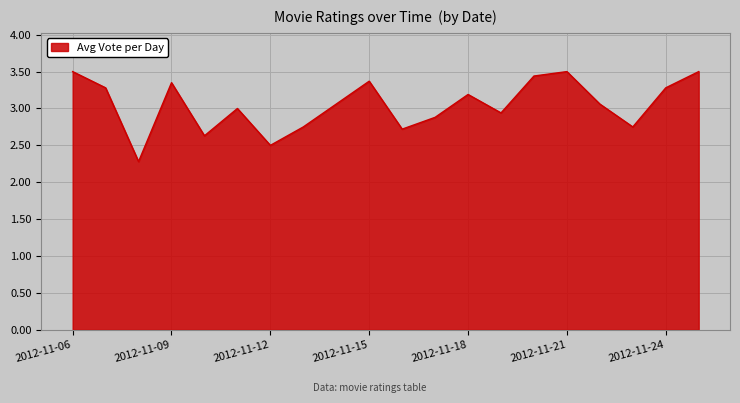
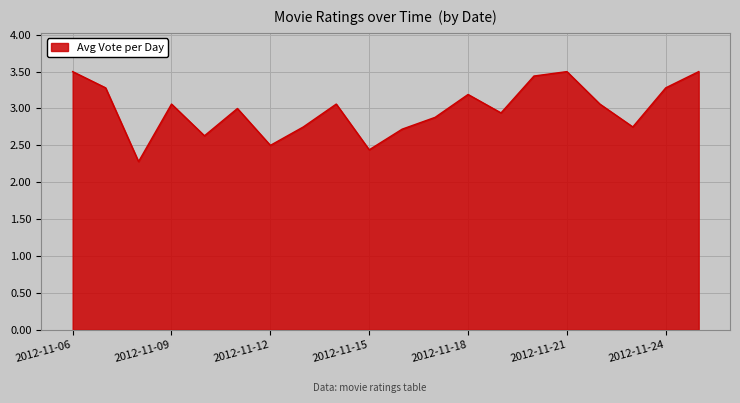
  {
    "2012-11-06": 3.5,
-   "2012-11-09": 3.4,
+   "2012-11-09": 3.1,
    "2012-11-12": 2.5,
-   "2012-11-15": 3.4,
+   "2012-11-15": 2.4,
    "2012-11-18": 3.2,
    "2012-11-21": 3.5,
    "2012-11-24": 3.3
  }
